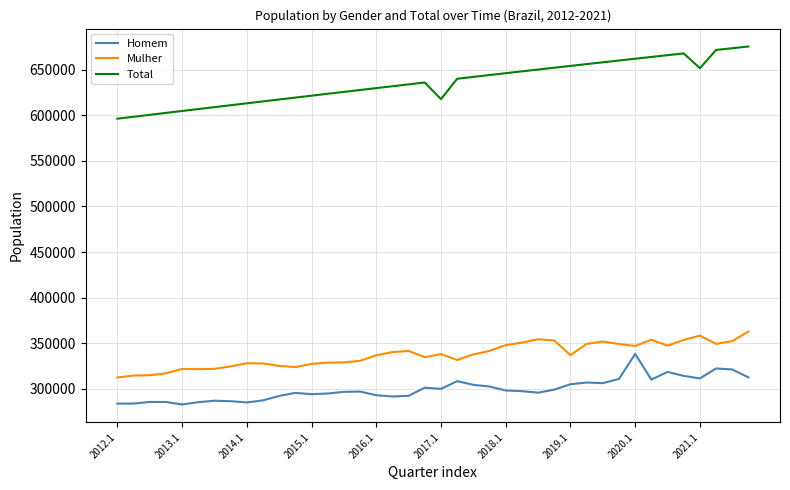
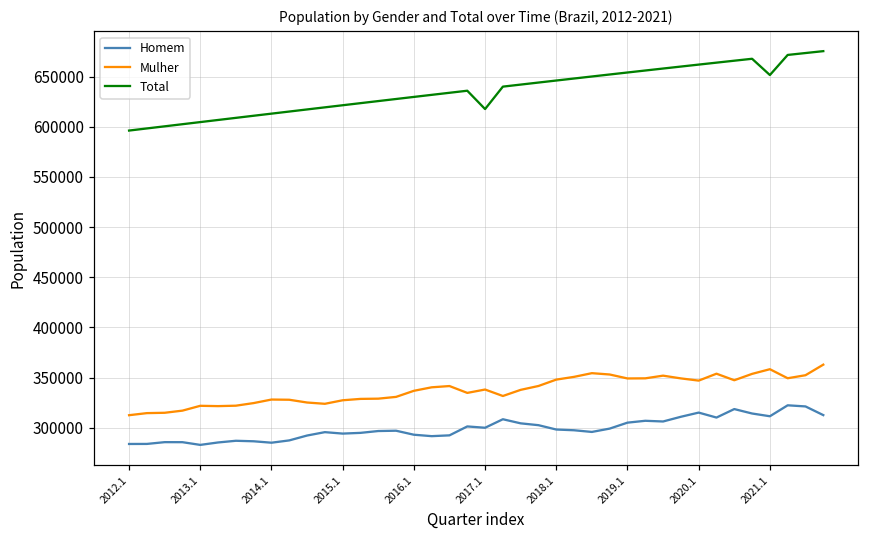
  {
    "Homem": {
      "2012.1": 280000,
      "2013.1": 280000,
      "2014.1": 290000,
      "2015.1": 290000,
      "2016.1": 290000,
      "2017.1": 300000,
      "2018.1": 300000,
      "2019.1": 310000,
-     "2020.1": 340000,
+     "2020.1": 320000,
      "2021.1": 310000
    },
    "Mulher": {
      "2012.1": 310000,
      "2013.1": 320000,
      "2014.1": 330000,
      "2015.1": 330000,
      "2016.1": 340000,
      "2017.1": 340000,
      "2018.1": 350000,
-     "2019.1": 340000,
+     "2019.1": 350000,
      "2020.1": 350000,
      "2021.1": 360000
    },
    "Total": {
      "2012.1": 600000,
      "2013.1": 600000,
      "2014.1": 610000,
      "2015.1": 620000,
      "2016.1": 630000,
      "2017.1": 620000,
      "2018.1": 650000,
      "2019.1": 650000,
      "2020.1": 660000,
      "2021.1": 650000
    }
  }
